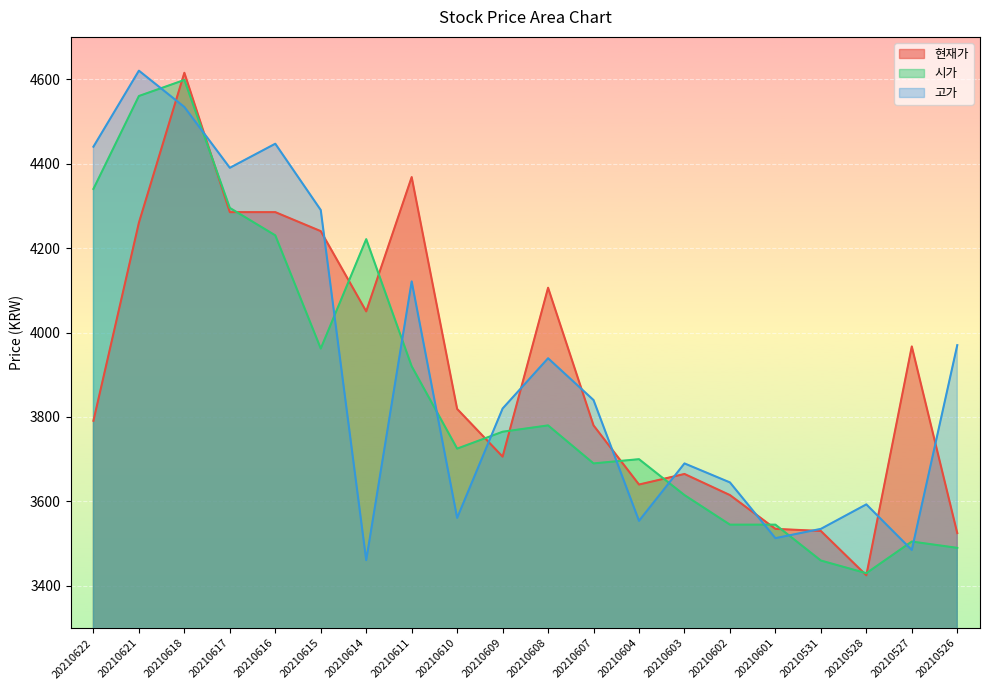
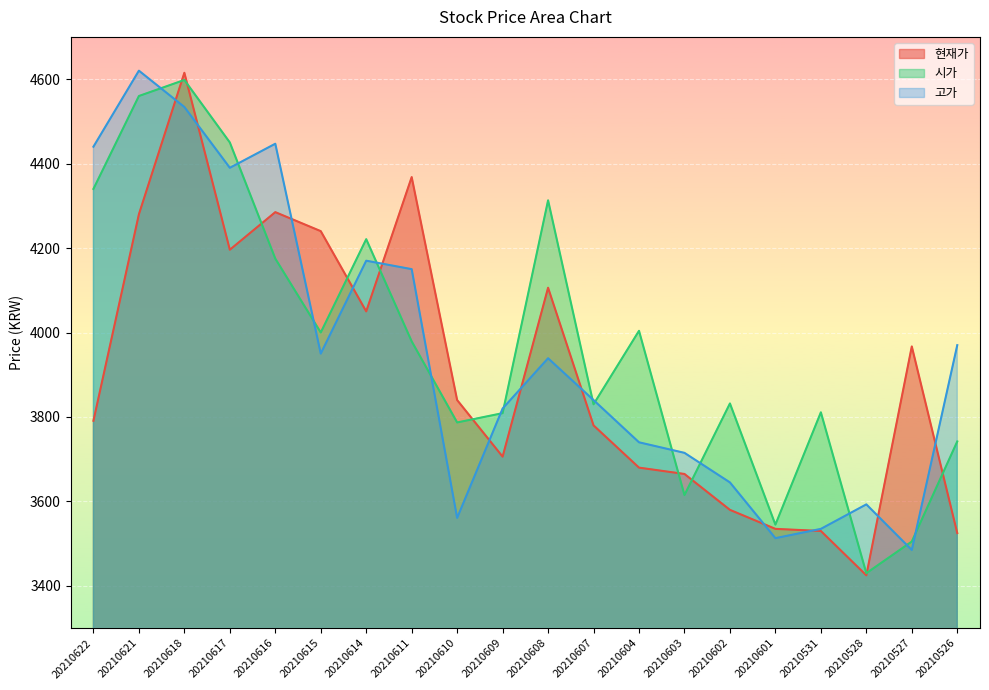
  {
    "현재가": {
      "20210622": 3790,
-     "20210621": 4260,
+     "20210621": 4280,
      "20210618": 4620,
-     "20210617": 4290,
+     "20210617": 4200,
      "20210616": 4290,
      "20210615": 4240,
      "20210614": 4050,
      "20210611": 4370,
-     "20210610": 3820,
+     "20210610": 3840,
      "20210609": 3710,
      "20210608": 4110,
      "20210607": 3780,
-     "20210604": 3640,
+     "20210604": 3680,
      "20210603": 3670,
-     "20210602": 3620,
+     "20210602": 3580,
      "20210601": 3540,
      "20210527": 3970,
      "20210526": 3530
    },
    "시가": {
      "20210622": 4340,
      "20210621": 4560,
      "20210618": 4600,
-     "20210617": 4300,
-     "20210616": 4230,
-     "20210615": 3960,
+     "20210617": 4450,
+     "20210616": 4180,
+     "20210615": 4000,
      "20210614": 4220,
-     "20210611": 3920,
-     "20210610": 3730,
-     "20210609": 3770,
-     "20210608": 3780,
-     "20210607": 3690,
-     "20210604": 3700,
+     "20210611": 3980,
+     "20210610": 3790,
+     "20210609": 3810,
+     "20210608": 4310,
+     "20210607": 3830,
+     "20210604": 4000,
      "20210603": 3620,
-     "20210602": 3550,
+     "20210602": 3830,
      "20210601": 3550,
-     "20210531": 3460,
+     "20210531": 3810,
      "20210527": 3510,
-     "20210526": 3490
+     "20210526": 3740
    },
    "고가": {
      "20210622": 4440,
      "20210621": 4620,
      "20210618": 4530,
      "20210617": 4390,
      "20210616": 4450,
-     "20210615": 4290,
-     "20210614": 3460,
-     "20210611": 4120,
+     "20210615": 3950,
+     "20210614": 4170,
+     "20210611": 4150,
      "20210610": 3560,
      "20210609": 3820,
      "20210608": 3940,
      "20210607": 3840,
-     "20210604": 3550,
-     "20210603": 3690,
+     "20210604": 3740,
+     "20210603": 3720,
      "20210602": 3650,
      "20210601": 3510,
      "20210528": 3590,
      "20210527": 3490,
      "20210526": 3970
    }
  }
